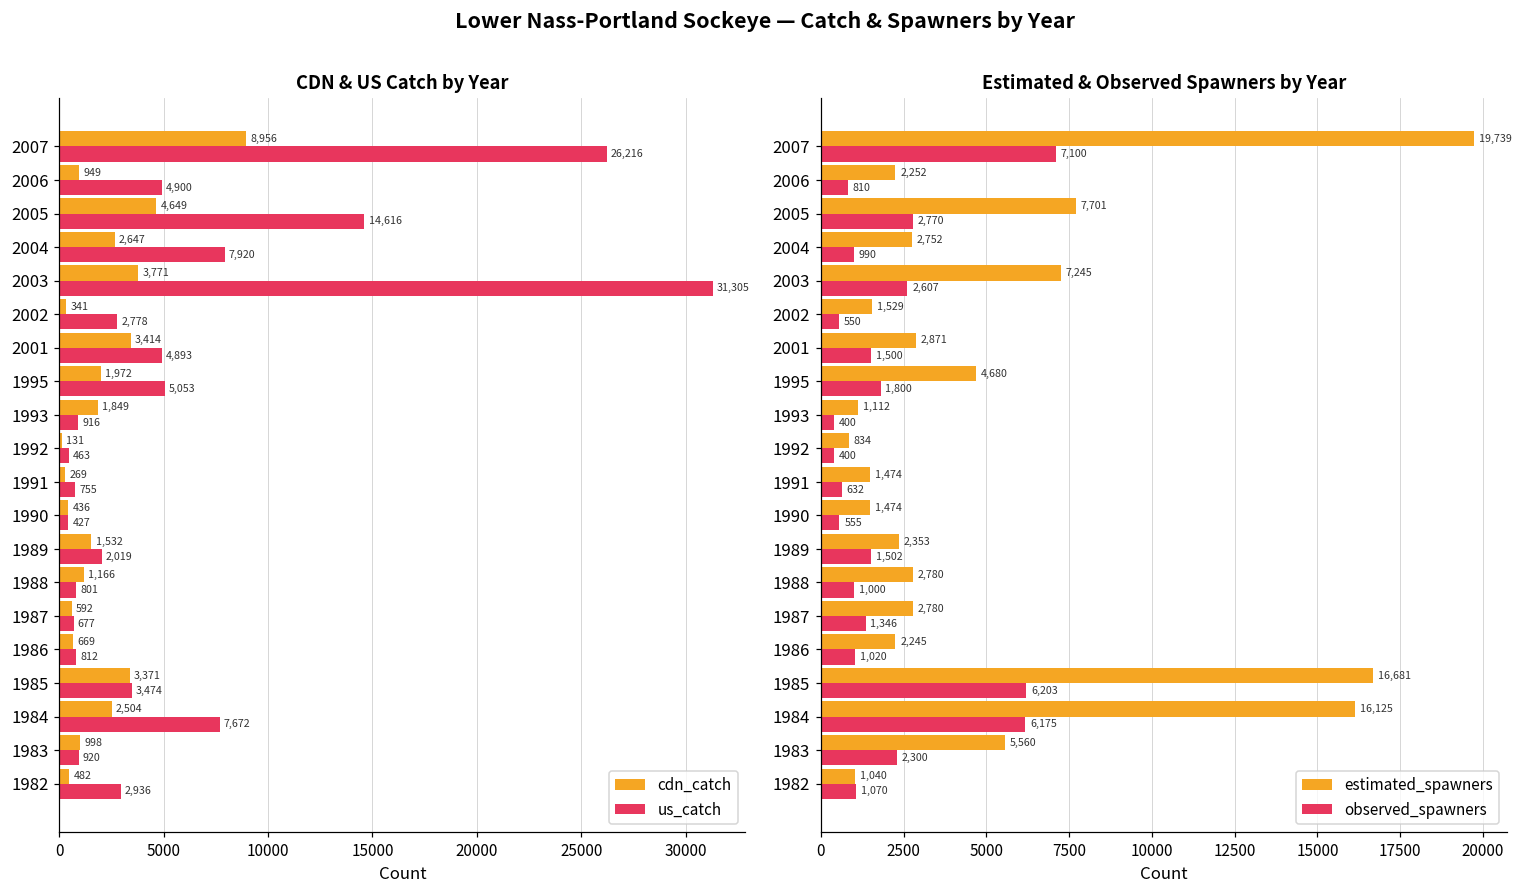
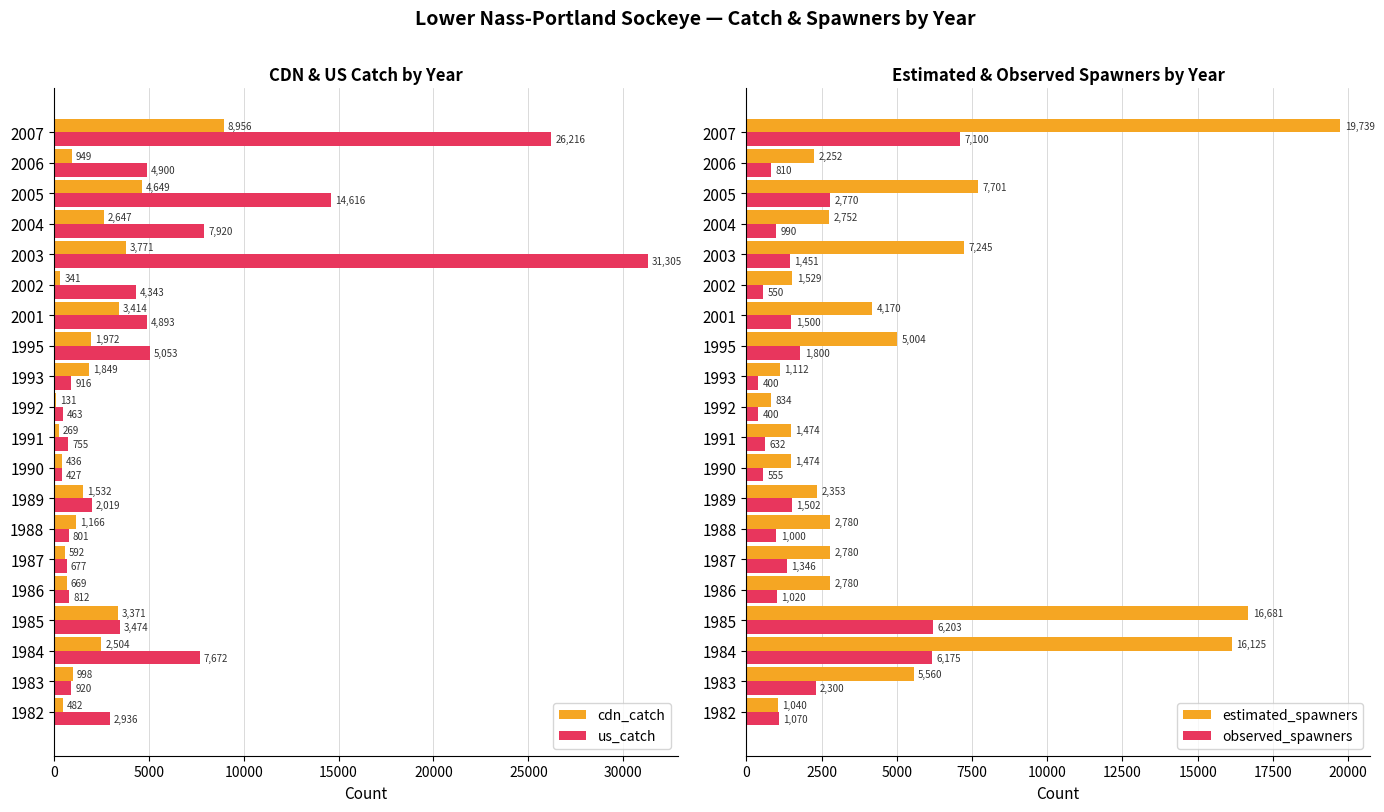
  {
    "CDN & US Catch by Year": {
      "cdn_catch": {
        "2007": "8,956",
        "2006": "949",
        "2005": "4,649",
        "2004": "2,647",
        "2003": "3,771",
        "2002": "341",
        "2001": "3,414",
        "1995": "1,972",
        "1993": "1,849",
        "1992": "131",
        "1991": "269",
        "1990": "436",
        "1989": "1,532",
        "1988": "1,166",
        "1987": "592",
        "1986": "669",
        "1985": "3,371",
        "1984": "2,504",
        "1983": "998",
        "1982": "482"
      },
      "us_catch": {
        "2007": "26,216",
        "2006": "4,900",
        "2005": "14,616",
        "2004": "7,920",
        "2003": "31,305",
-       "2002": "2,778",
+       "2002": "4,343",
        "2001": "4,893",
        "1995": "5,053",
        "1993": "916",
        "1992": "463",
        "1991": "755",
        "1990": "427",
        "1989": "2,019",
        "1988": "801",
        "1987": "677",
        "1986": "812",
        "1985": "3,474",
        "1984": "7,672",
        "1983": "920",
        "1982": "2,936"
      }
    },
    "Estimated & Observed Spawners by Year": {
      "estimated_spawners": {
        "2007": "19,739",
        "2006": "2,252",
        "2005": "7,701",
        "2004": "2,752",
        "2003": "7,245",
        "2002": "1,529",
-       "2001": "2,871",
-       "1995": "4,680",
+       "2001": "4,170",
+       "1995": "5,004",
        "1993": "1,112",
        "1992": "834",
        "1991": "1,474",
        "1990": "1,474",
        "1989": "2,353",
        "1988": "2,780",
        "1987": "2,780",
-       "1986": "2,245",
+       "1986": "2,780",
        "1985": "16,681",
        "1984": "16,125",
        "1983": "5,560",
        "1982": "1,040"
      },
      "observed_spawners": {
        "2007": "7,100",
        "2006": "810",
        "2005": "2,770",
        "2004": "990",
-       "2003": "2,607",
+       "2003": "1,451",
        "2002": "550",
        "2001": "1,500",
        "1995": "1,800",
        "1993": "400",
        "1992": "400",
        "1991": "632",
        "1990": "555",
        "1989": "1,502",
        "1988": "1,000",
        "1987": "1,346",
        "1986": "1,020",
        "1985": "6,203",
        "1984": "6,175",
        "1983": "2,300",
        "1982": "1,070"
      }
    }
  }
